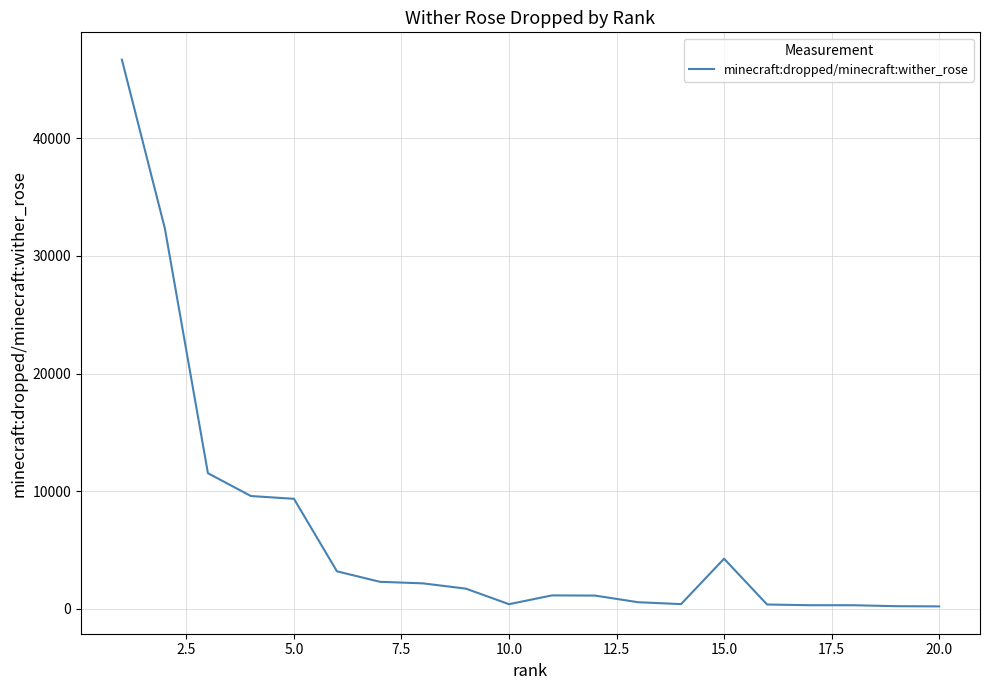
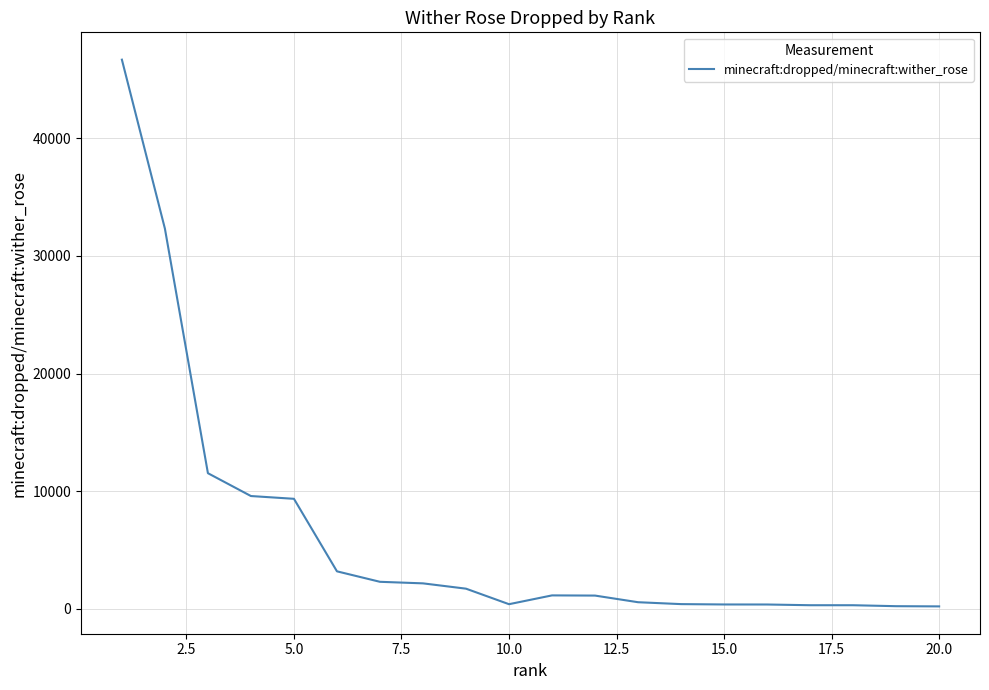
  {
    "5.0": 9400,
    "10.0": 400,
-   "15.0": 4300,
+   "15.0": 400,
    "20.0": 200
  }
